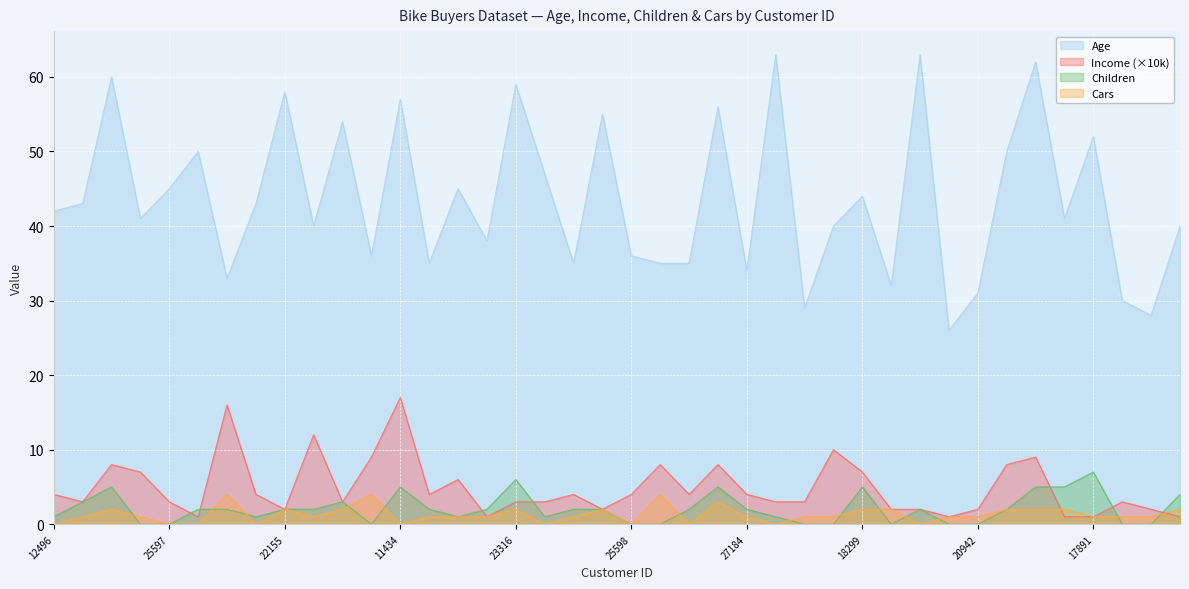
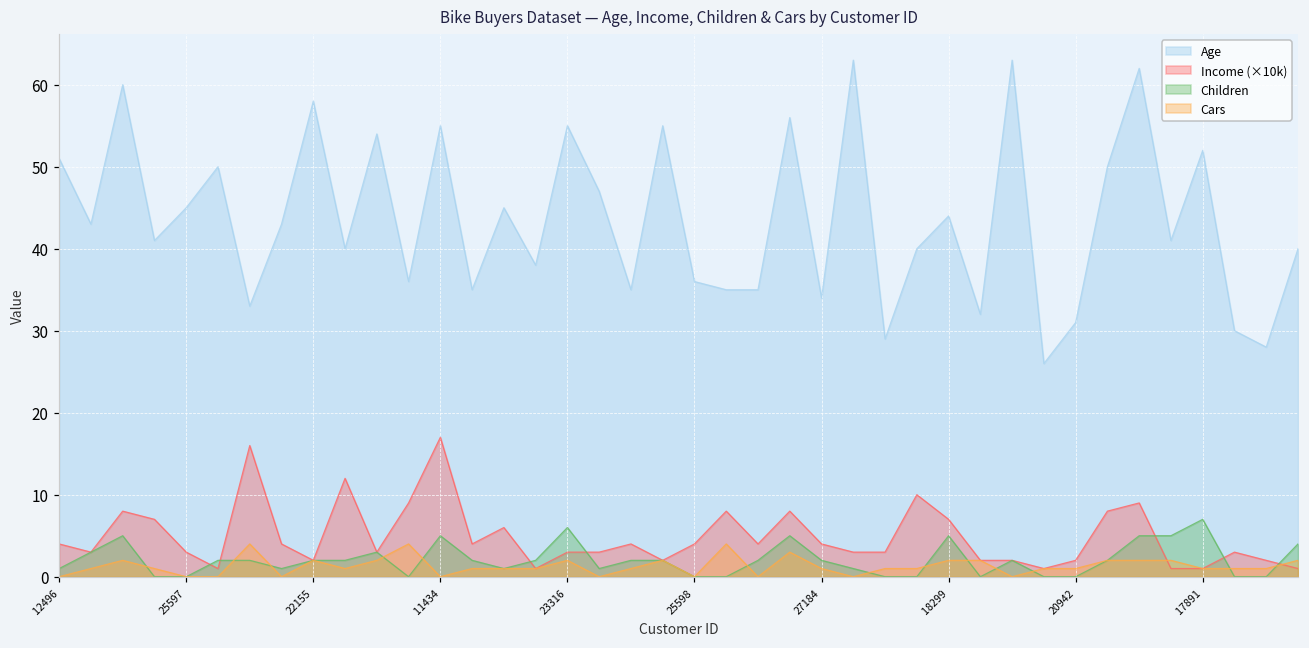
  {
    "Age": {
-     "12496": 42,
+     "12496": 51,
      "25597": 45,
      "22155": 58,
-     "11434": 57,
-     "23316": 59,
+     "11434": 55,
+     "23316": 55,
      "25598": 36,
      "27184": 34,
      "18299": 44,
      "20942": 31,
      "17891": 52
    },
    "Children": {
      "12496": 1,
      "11434": 5,
      "23316": 6,
      "27184": 2,
      "18299": 5,
      "20942": 0,
      "17891": 7
    }
  }
